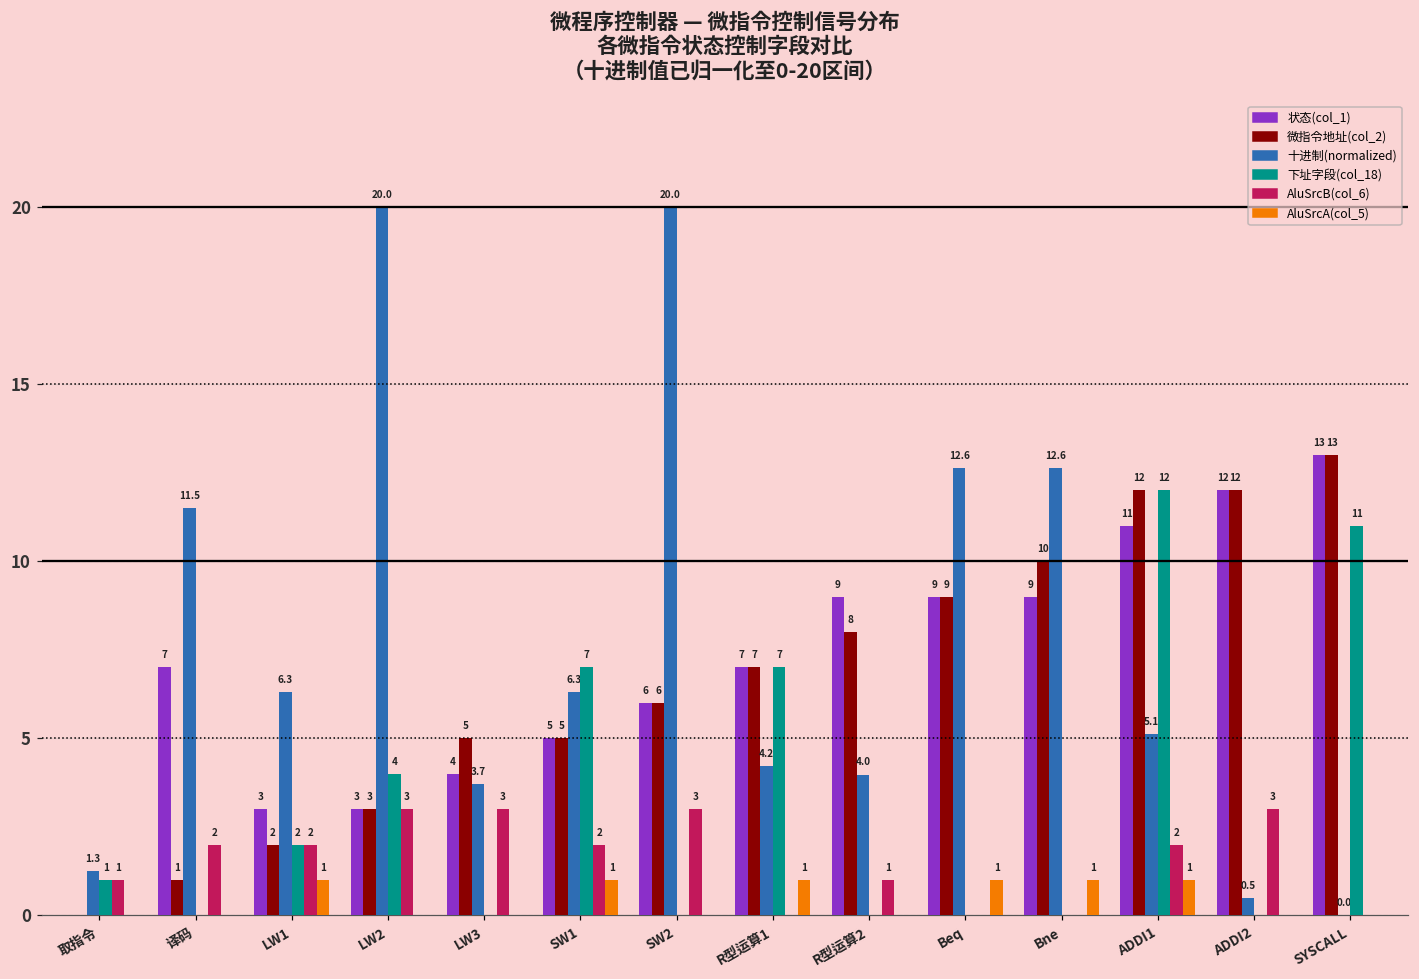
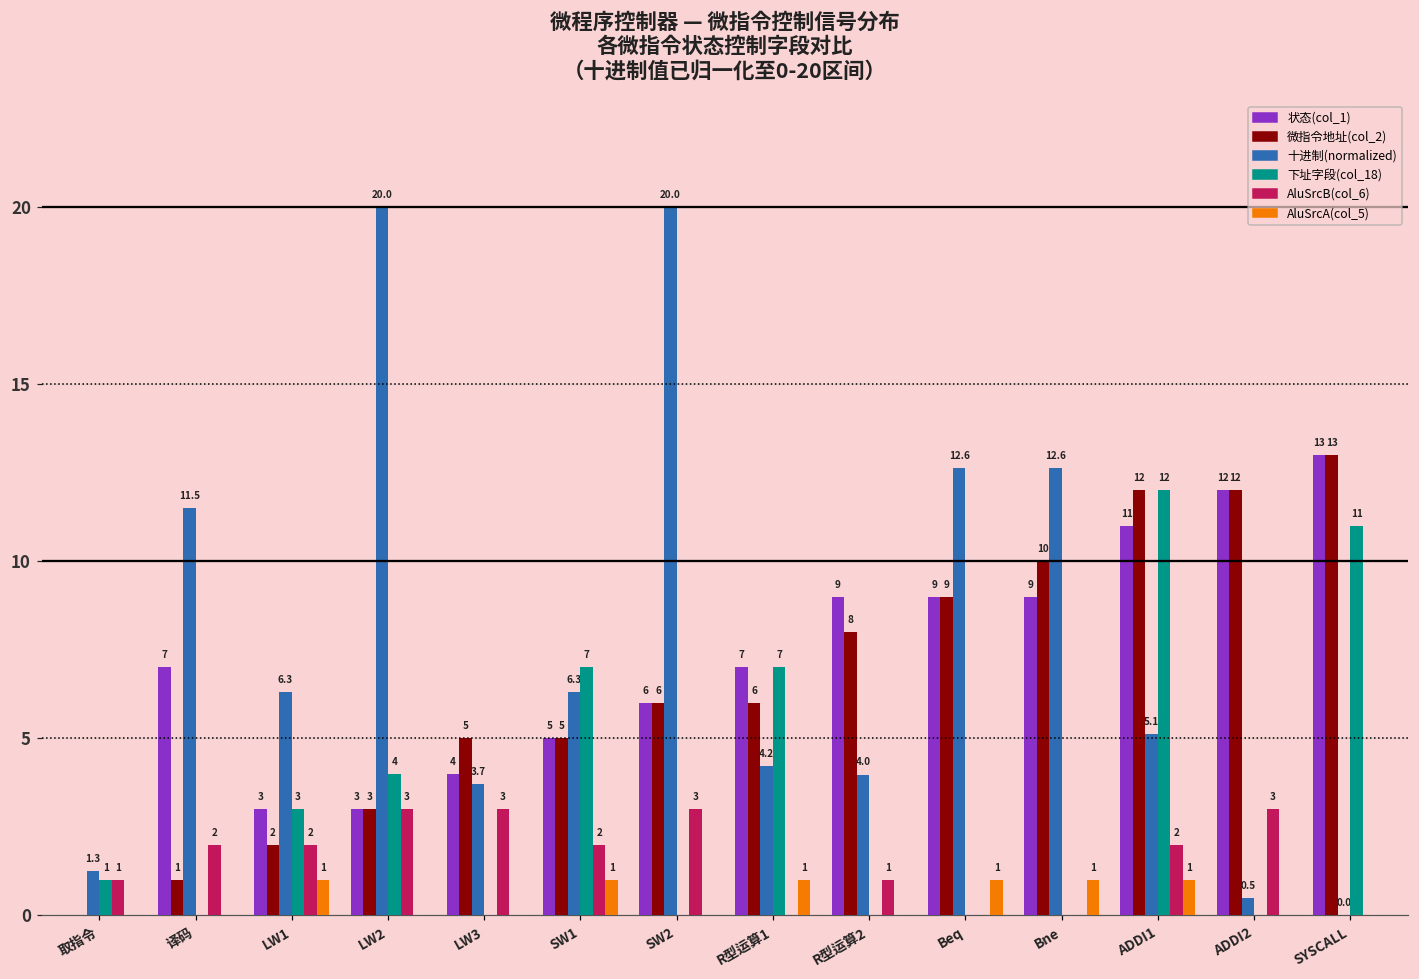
  {
    "状态(col_1)": {
      "译码": 7,
      "LW1": 3,
      "LW2": 3,
      "LW3": 4,
      "SW1": 5,
      "SW2": 6,
      "R型运算1": 7,
      "R型运算2": 9,
      "Beq": 9,
      "Bne": 9,
      "ADDI1": 11,
      "ADDI2": 12,
      "SYSCALL": 13
    },
    "微指令地址(col_2)": {
      "译码": 1,
      "LW1": 2,
      "LW2": 3,
      "LW3": 5,
      "SW1": 5,
      "SW2": 6,
-     "R型运算1": 7,
+     "R型运算1": 6,
      "R型运算2": 8,
      "Beq": 9,
      "Bne": 10,
      "ADDI1": 12,
      "ADDI2": 12,
      "SYSCALL": 13
    },
    "十进制(normalized)": {
      "取指令": 1.3,
      "译码": 11.5,
      "LW1": 6.3,
      "LW2": 20.0,
      "LW3": 3.7,
      "SW1": 6.3,
      "SW2": 20.0,
      "R型运算1": 4.2,
      "R型运算2": 4.0,
      "Beq": 12.6,
      "Bne": 12.6,
      "ADDI1": 5.1,
      "ADDI2": 0.5,
      "SYSCALL": 0.0
    },
    "下址字段(col_18)": {
      "取指令": 1,
-     "LW1": 2,
+     "LW1": 3,
      "LW2": 4,
      "SW1": 7,
      "R型运算1": 7,
      "ADDI1": 12,
      "SYSCALL": 11
    },
    "AluSrcB(col_6)": {
      "取指令": 1,
      "译码": 2,
      "LW1": 2,
      "LW2": 3,
      "LW3": 3,
      "SW1": 2,
      "SW2": 3,
      "R型运算2": 1,
      "ADDI1": 2,
      "ADDI2": 3
    },
    "AluSrcA(col_5)": {
      "LW1": 1,
      "SW1": 1,
      "R型运算1": 1,
      "Beq": 1,
      "Bne": 1,
      "ADDI1": 1
    }
  }
